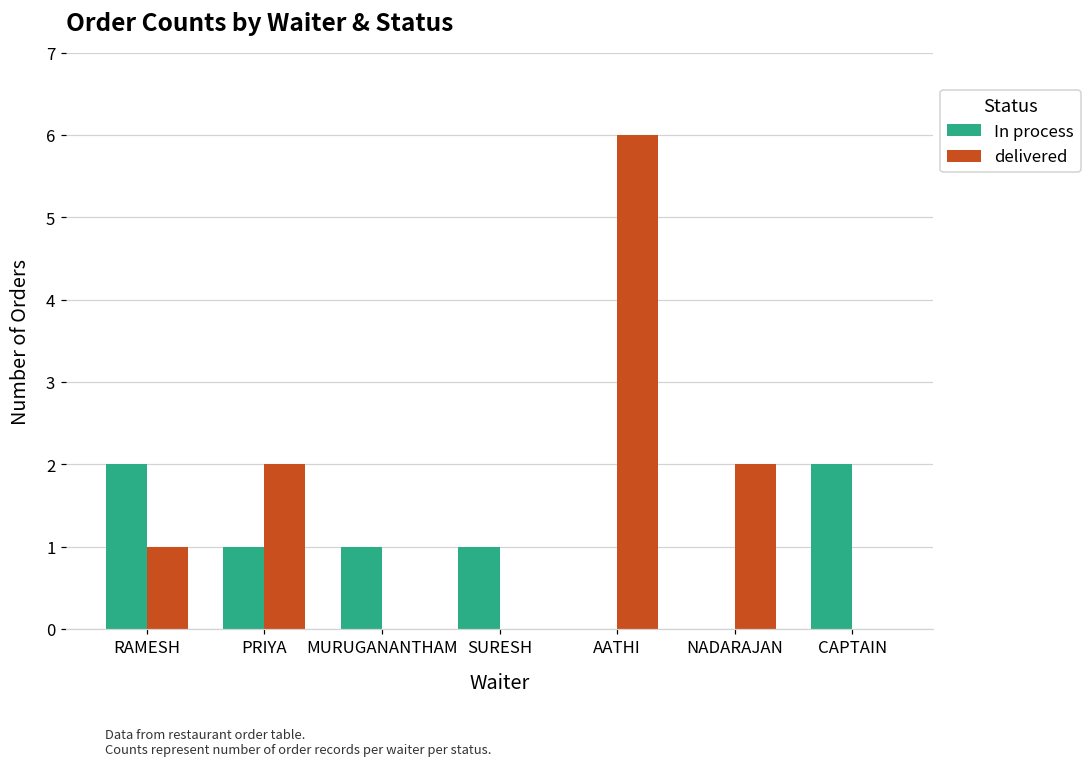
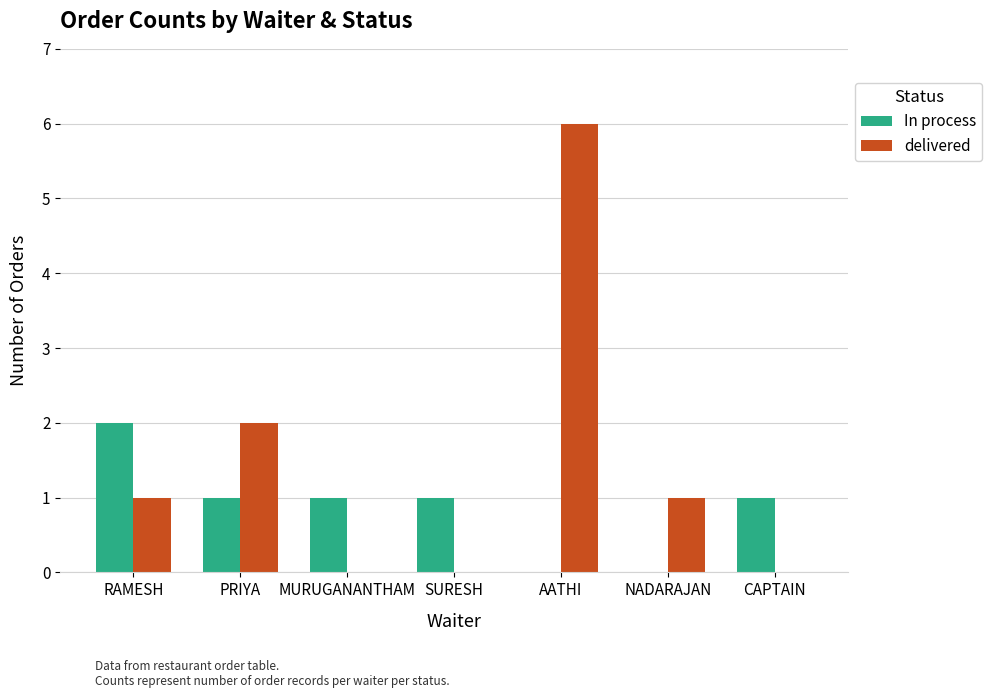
  {
    "In process": {
      "RAMESH": 2,
      "PRIYA": 1,
      "MURUGANANTHAM": 1,
      "SURESH": 1,
      "AATHI": 0,
      "NADARAJAN": 0,
-     "CAPTAIN": 2
+     "CAPTAIN": 1
    },
    "delivered": {
      "RAMESH": 1,
      "PRIYA": 2,
      "MURUGANANTHAM": 0,
      "SURESH": 0,
      "AATHI": 6,
-     "NADARAJAN": 2,
+     "NADARAJAN": 1,
      "CAPTAIN": 0
    }
  }
